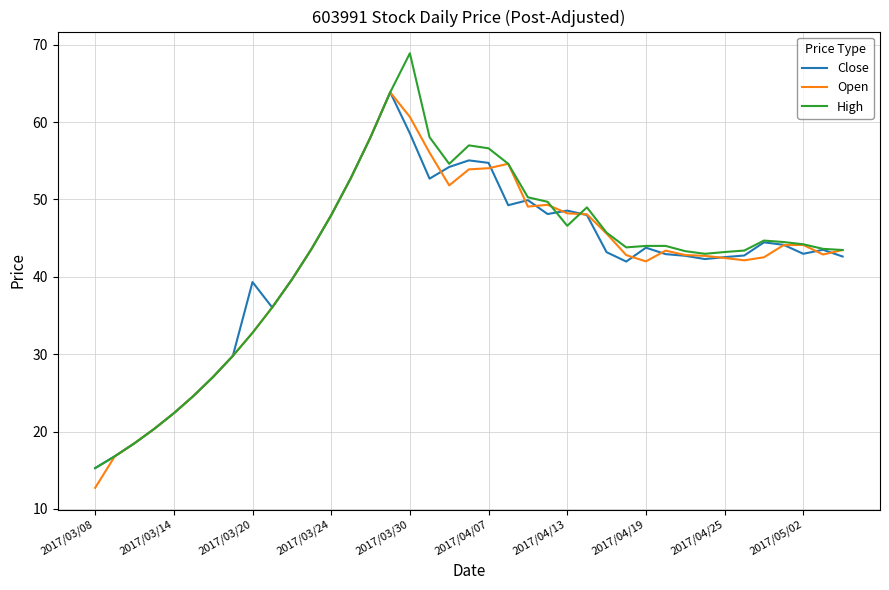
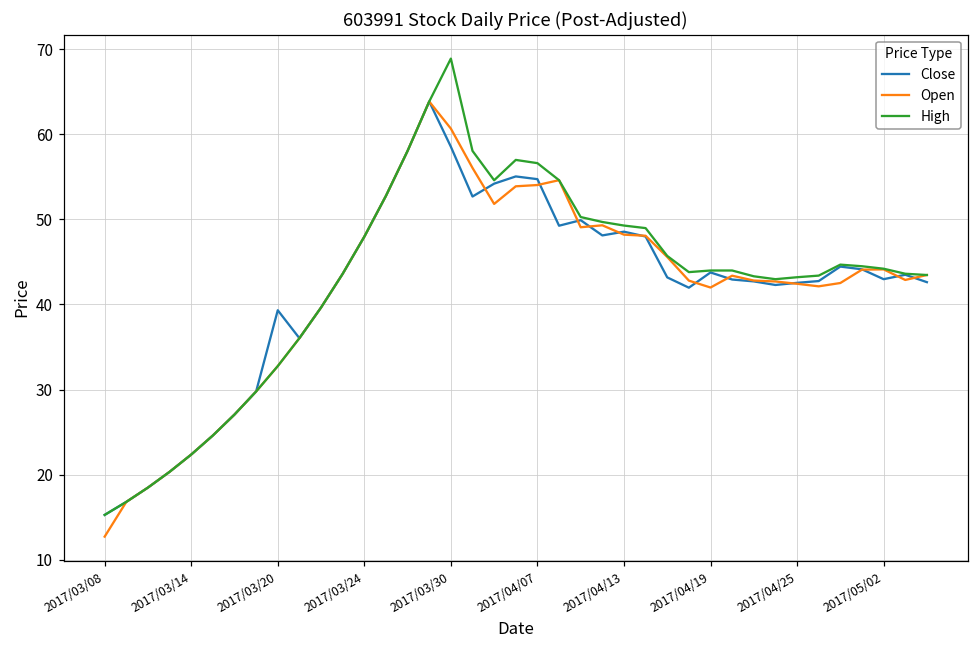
  {
    "Close": {
      "2017/03/20": 39,
      "2017/03/30": 59,
      "2017/04/07": 55,
      "2017/04/13": 49,
      "2017/05/02": 43
    },
    "Open": {
      "2017/03/08": 13,
      "2017/03/30": 61,
      "2017/04/07": 54,
      "2017/04/13": 48,
      "2017/04/19": 42
    },
    "High": {
      "2017/03/30": 69,
      "2017/04/07": 57,
-     "2017/04/13": 47,
+     "2017/04/13": 49,
      "2017/04/25": 43
    }
  }
